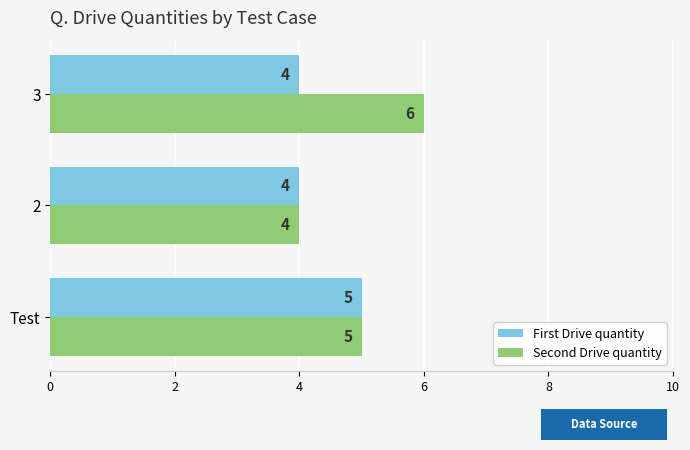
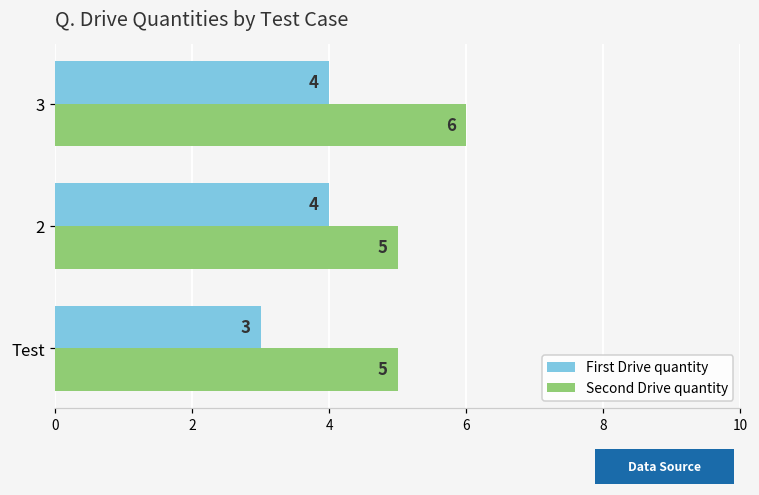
  {
    "First Drive quantity": {
      "3": 4,
      "2": 4,
-     "Test": 5
+     "Test": 3
    },
    "Second Drive quantity": {
      "3": 6,
-     "2": 4,
+     "2": 5,
      "Test": 5
    }
  }
